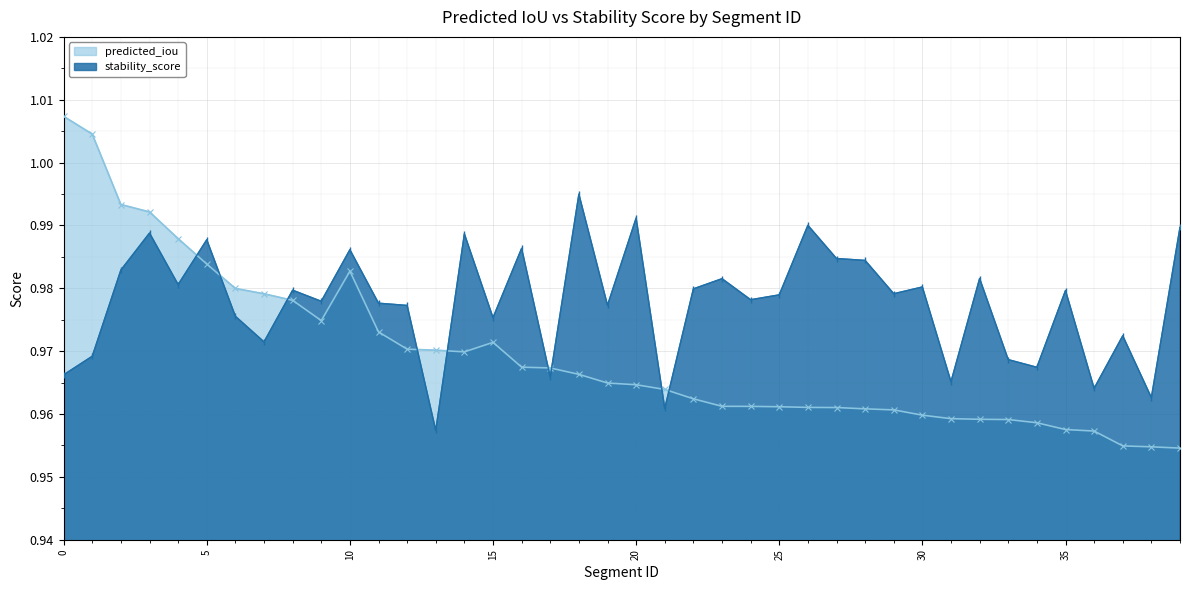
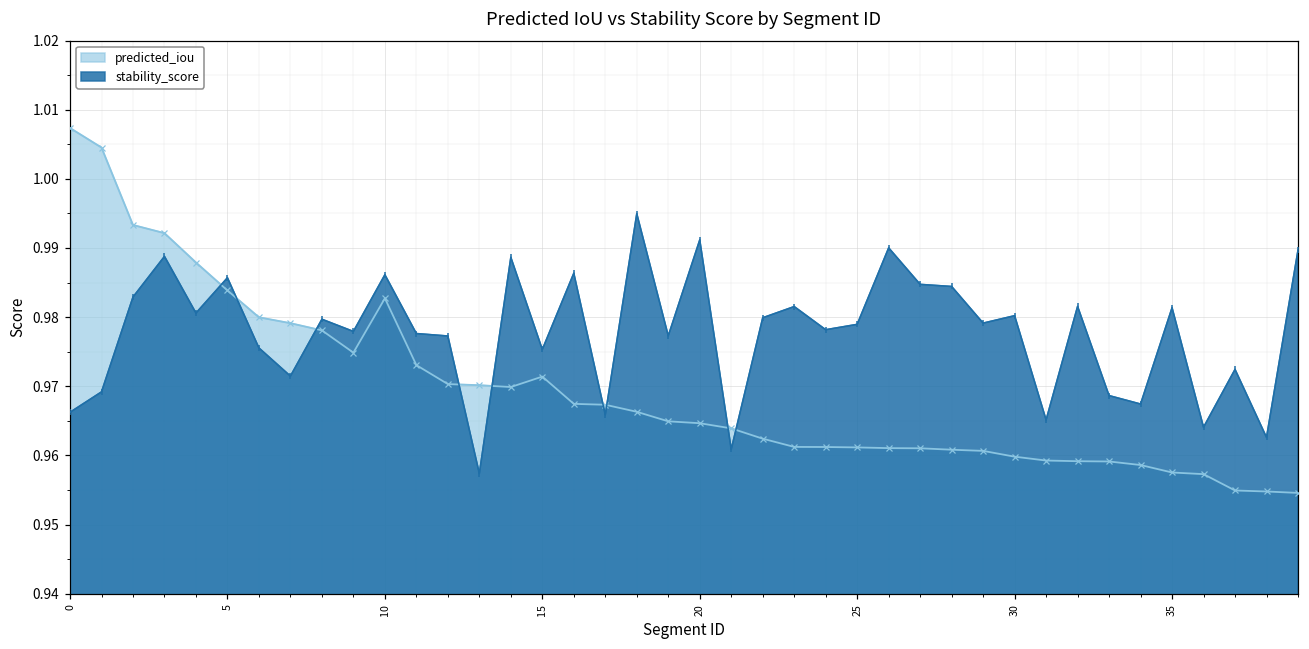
  {
    "predicted_iou": {
      "0": 1.007,
      "5": 0.984,
      "10": 0.983,
      "15": 0.971,
      "20": 0.965,
      "25": 0.961,
      "30": 0.960,
      "35": 0.958
    },
    "stability_score": {
      "0": 0.966,
-     "5": 0.988,
+     "5": 0.986,
      "10": 0.986,
      "15": 0.975,
      "20": 0.991,
      "25": 0.979,
      "30": 0.980,
-     "35": 0.980
+     "35": 0.981
    }
  }
